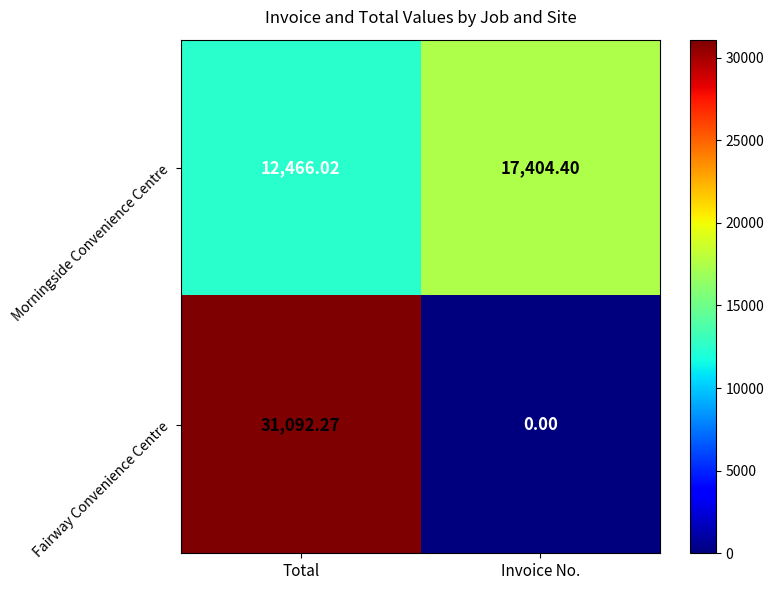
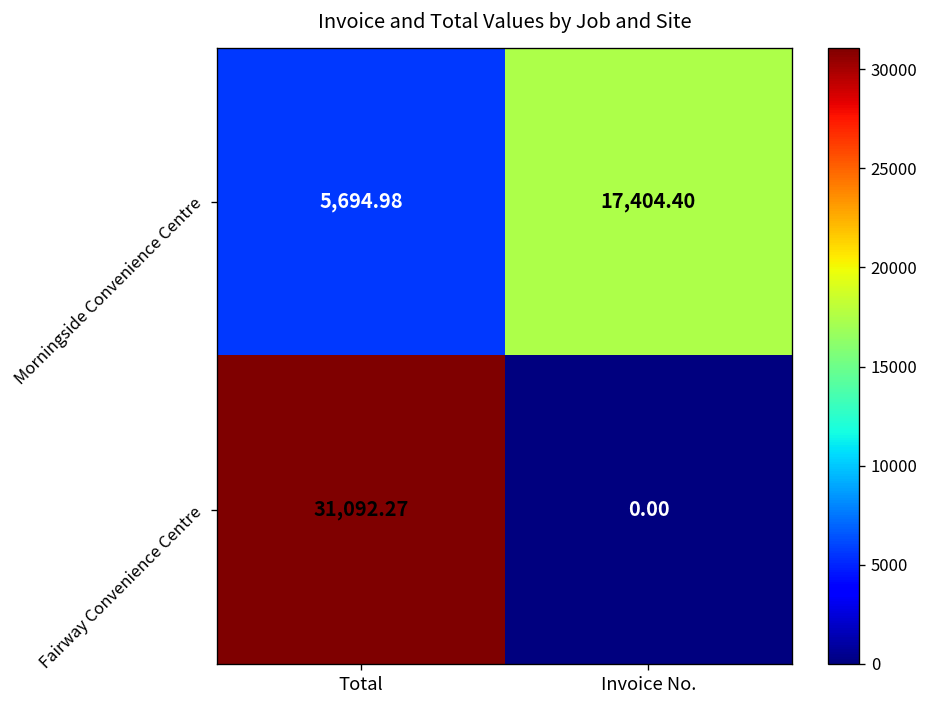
  {
    "Morningside Convenience Centre": {
-     "Total": "12,466.02",
+     "Total": "5,694.98",
      "Invoice No.": "17,404.40"
    },
    "Fairway Convenience Centre": {
      "Total": "31,092.27",
      "Invoice No.": "0.00"
    }
  }
